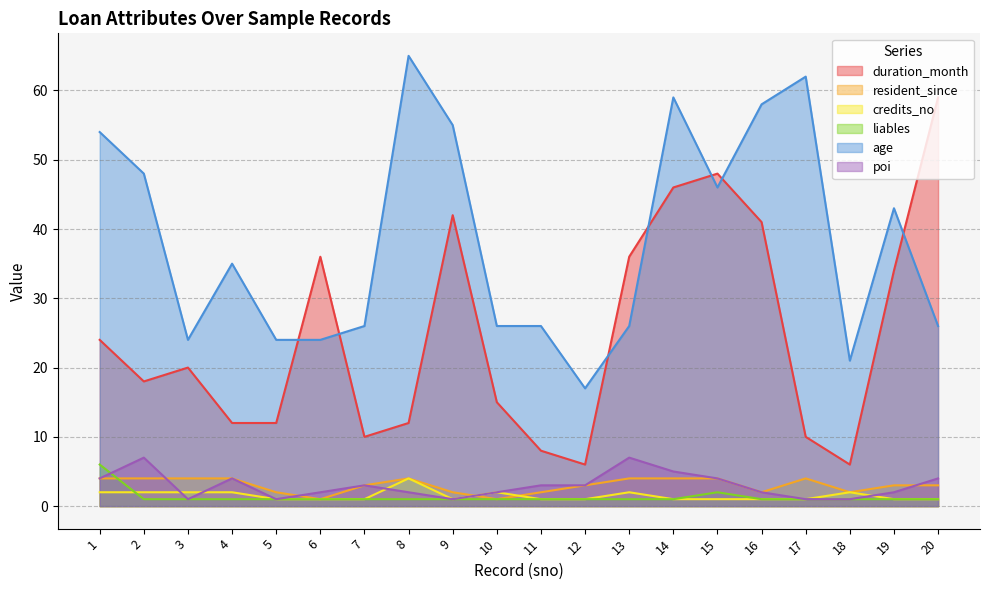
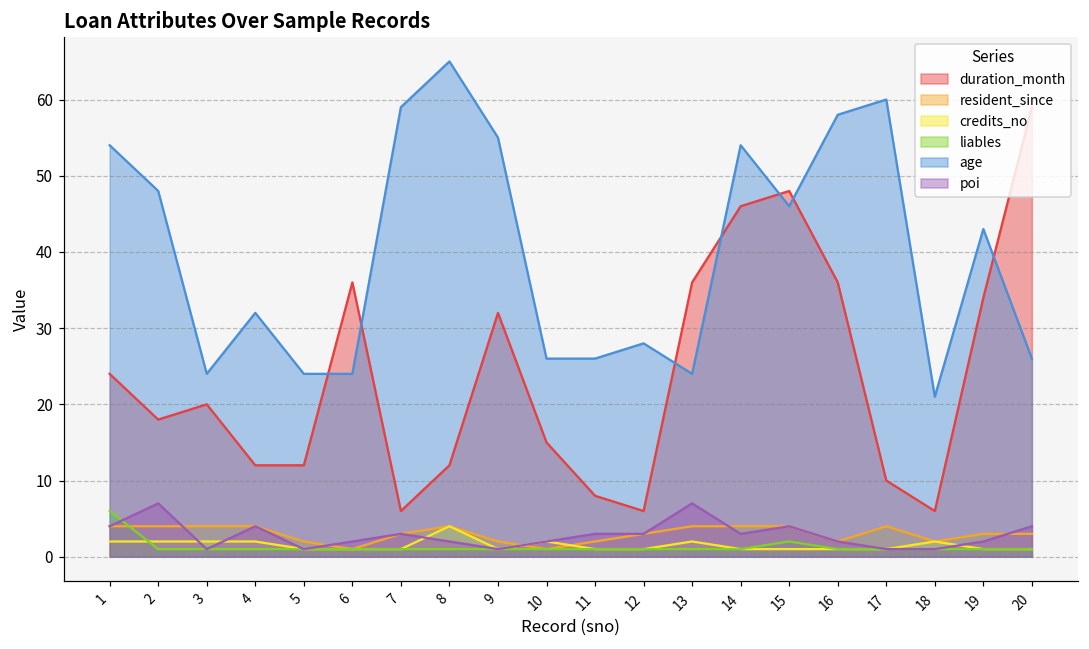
  {
    "duration_month": {
      "1": 24,
      "2": 18,
      "3": 20,
      "4": 12,
      "5": 12,
      "6": 36,
-     "7": 10,
+     "7": 6,
      "8": 12,
-     "9": 42,
+     "9": 32,
      "10": 15,
      "11": 8,
      "12": 6,
      "13": 36,
      "14": 46,
      "15": 48,
-     "16": 41,
+     "16": 36,
      "17": 10,
      "18": 6,
      "19": 34
    },
    "liables": {
      "1": 6,
      "2": 1,
      "4": 1,
      "8": 1,
      "13": 1,
      "15": 2
    },
    "age": {
      "1": 54,
      "2": 48,
      "3": 24,
-     "4": 35,
+     "4": 32,
      "5": 24,
      "6": 24,
-     "7": 26,
+     "7": 59,
      "8": 65,
      "9": 55,
      "10": 26,
      "11": 26,
-     "12": 17,
-     "13": 26,
-     "14": 59,
+     "12": 28,
+     "13": 24,
+     "14": 54,
      "15": 46,
      "16": 58,
-     "17": 62,
+     "17": 60,
      "18": 21,
      "19": 43,
      "20": 26
    },
    "poi": {
      "2": 7,
      "6": 2,
      "8": 2,
      "11": 3,
      "13": 7,
-     "14": 5,
+     "14": 3,
      "19": 2,
      "20": 4
    }
  }
